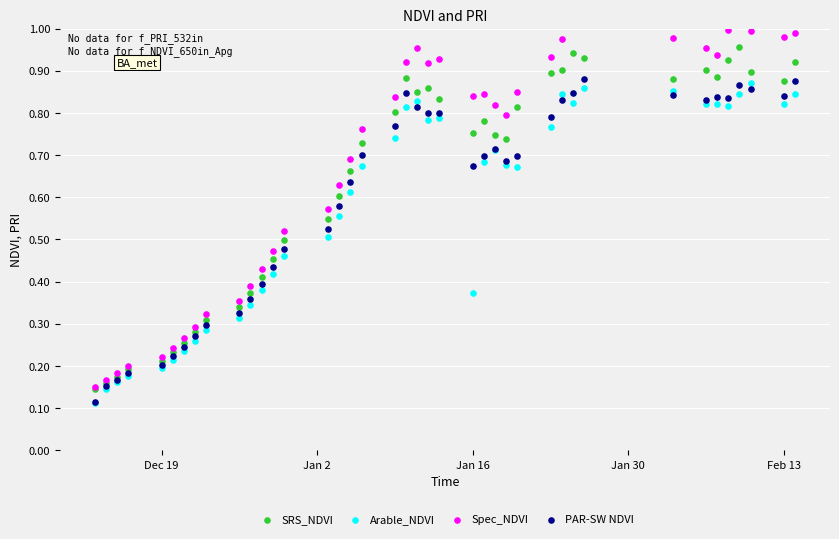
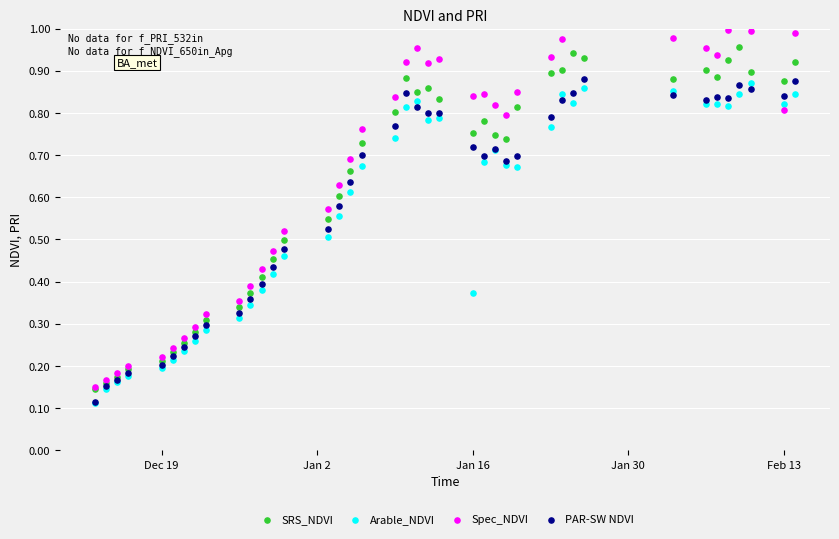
  {
    "Spec_NDVI": {
-     "Feb 13": 0.98
+     "Feb 13": 0.81
    },
    "PAR-SW NDVI": {
-     "Jan 16": 0.67
+     "Jan 16": 0.72
    }
  }
